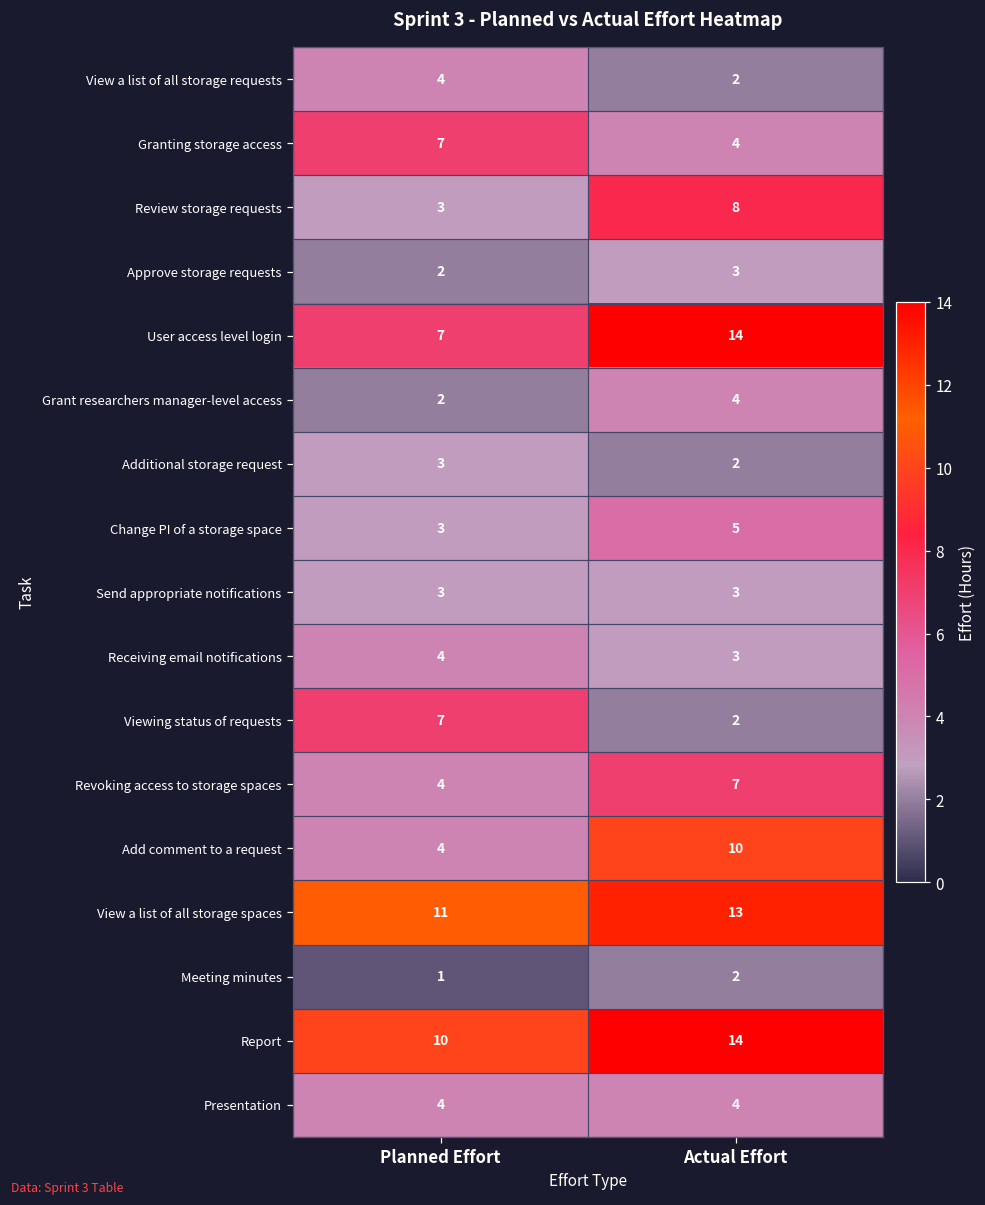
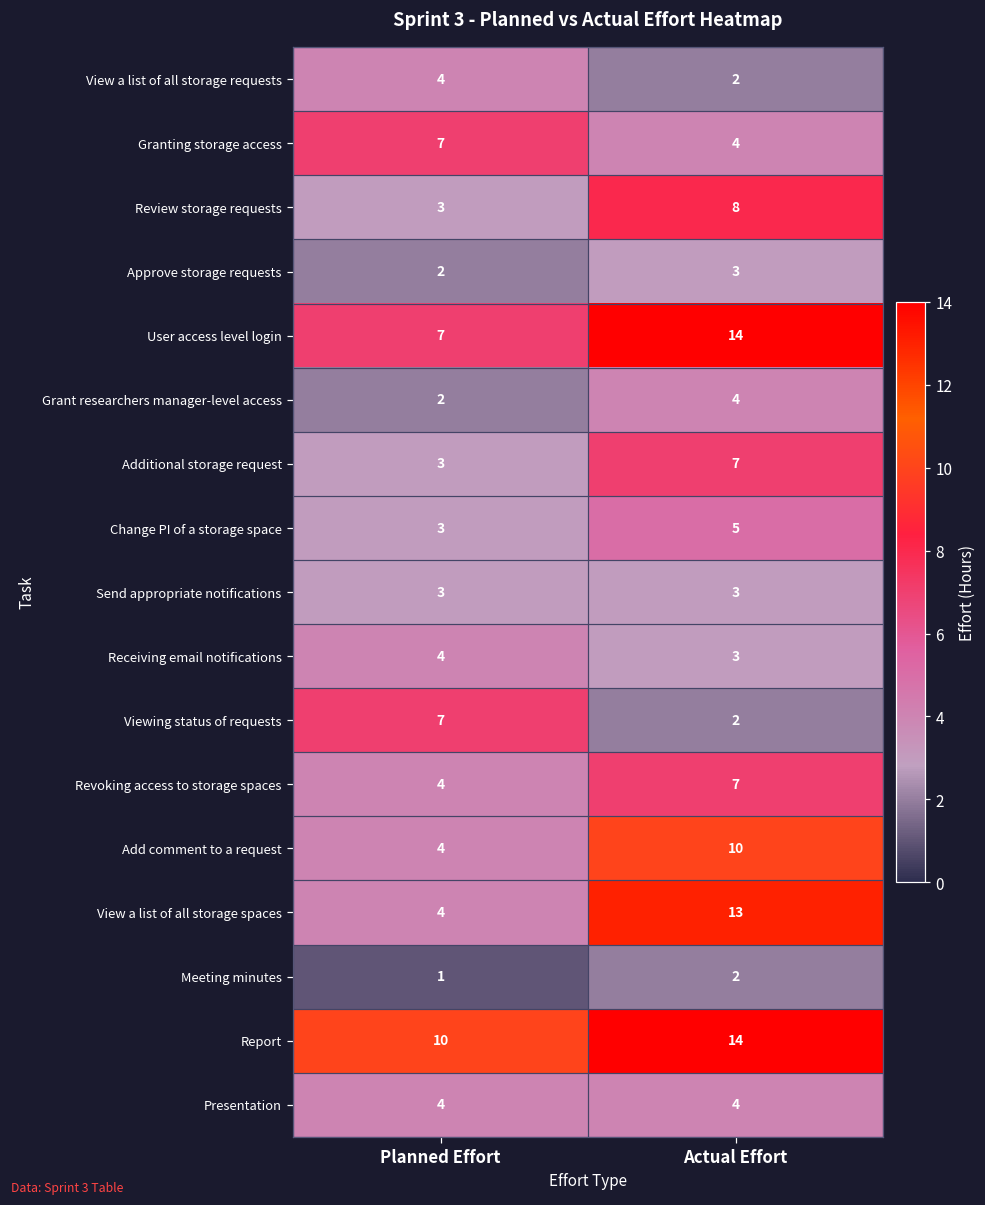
  {
    "View a list of all storage requests": {
      "Planned Effort": 4,
      "Actual Effort": 2
    },
    "Granting storage access": {
      "Planned Effort": 7,
      "Actual Effort": 4
    },
    "Review storage requests": {
      "Planned Effort": 3,
      "Actual Effort": 8
    },
    "Approve storage requests": {
      "Planned Effort": 2,
      "Actual Effort": 3
    },
    "User access level login": {
      "Planned Effort": 7,
      "Actual Effort": 14
    },
    "Grant researchers manager-level access": {
      "Planned Effort": 2,
      "Actual Effort": 4
    },
    "Additional storage request": {
      "Planned Effort": 3,
-     "Actual Effort": 2
+     "Actual Effort": 7
    },
    "Change PI of a storage space": {
      "Planned Effort": 3,
      "Actual Effort": 5
    },
    "Send appropriate notifications": {
      "Planned Effort": 3,
      "Actual Effort": 3
    },
    "Receiving email notifications": {
      "Planned Effort": 4,
      "Actual Effort": 3
    },
    "Viewing status of requests": {
      "Planned Effort": 7,
      "Actual Effort": 2
    },
    "Revoking access to storage spaces": {
      "Planned Effort": 4,
      "Actual Effort": 7
    },
    "Add comment to a request": {
      "Planned Effort": 4,
      "Actual Effort": 10
    },
    "View a list of all storage spaces": {
-     "Planned Effort": 11,
+     "Planned Effort": 4,
      "Actual Effort": 13
    },
    "Meeting minutes": {
      "Planned Effort": 1,
      "Actual Effort": 2
    },
    "Report": {
      "Planned Effort": 10,
      "Actual Effort": 14
    },
    "Presentation": {
      "Planned Effort": 4,
      "Actual Effort": 4
    }
  }
